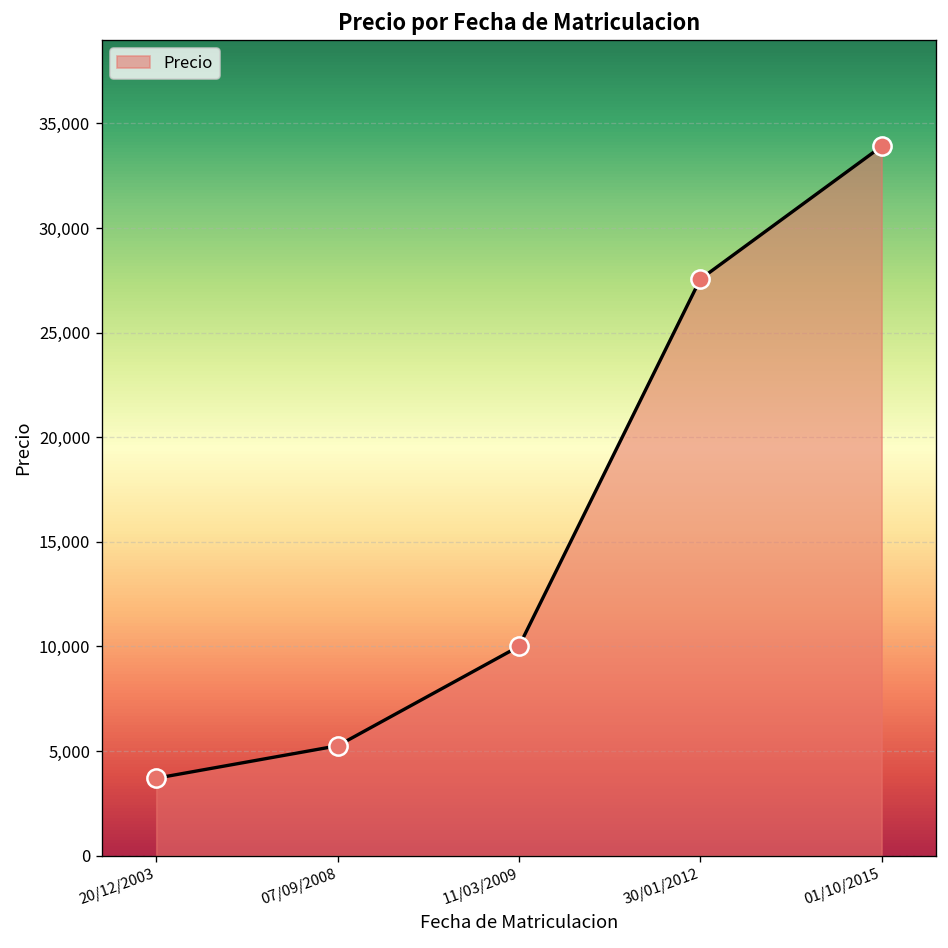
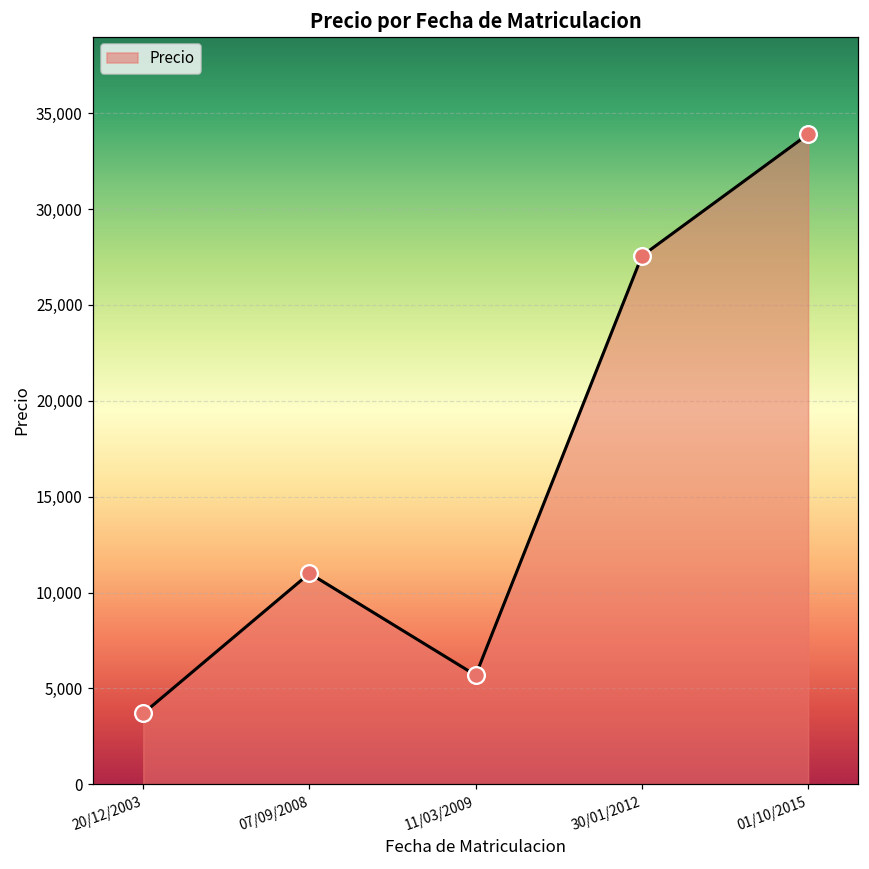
  {
    "20/12/2003": "3,700",
-   "07/09/2008": "5,200",
-   "11/03/2009": "10,000",
+   "07/09/2008": "11,000",
+   "11/03/2009": "5,700",
    "30/01/2012": "27,600",
    "01/10/2015": "33,900"
  }
